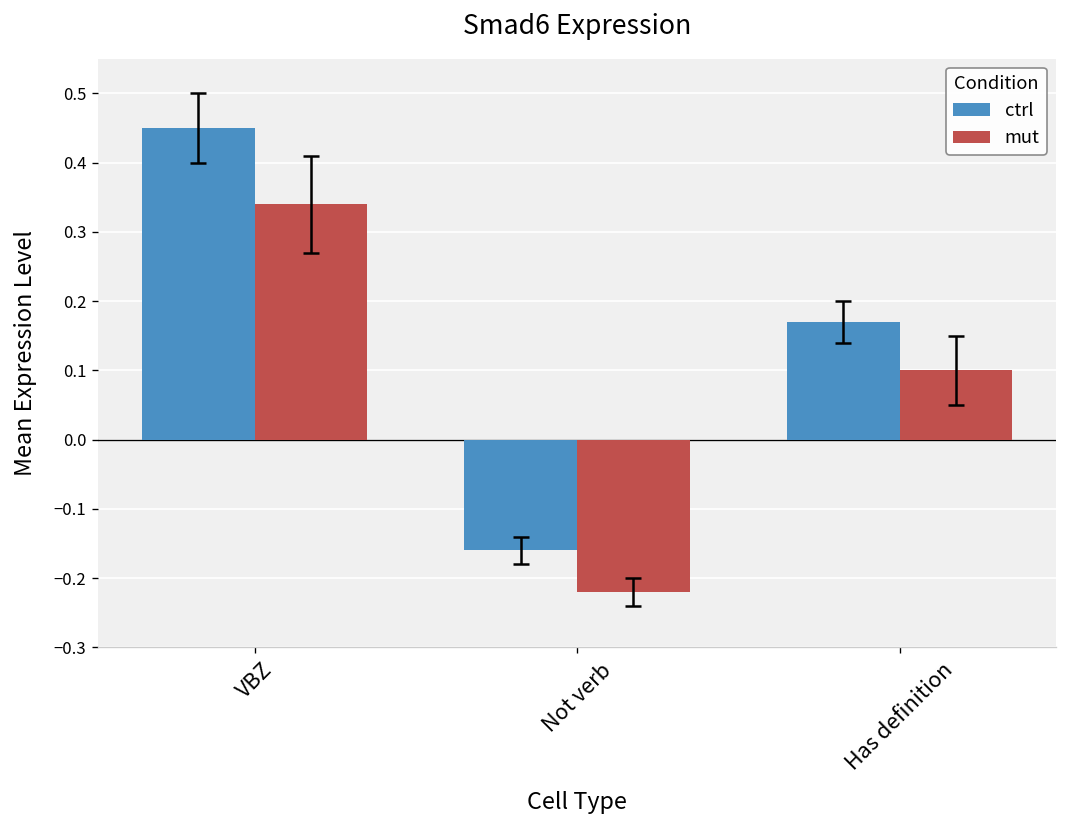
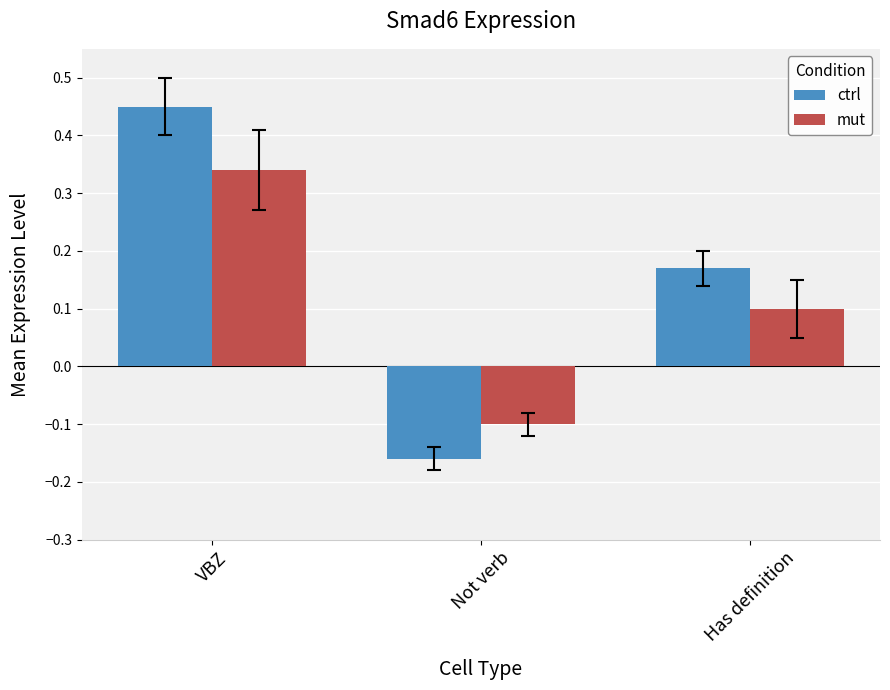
  {
    "mut": {
      "VBZ": 0.34,
-     "Not verb": -0.22,
+     "Not verb": -0.10,
      "Has definition": 0.10
    }
  }
